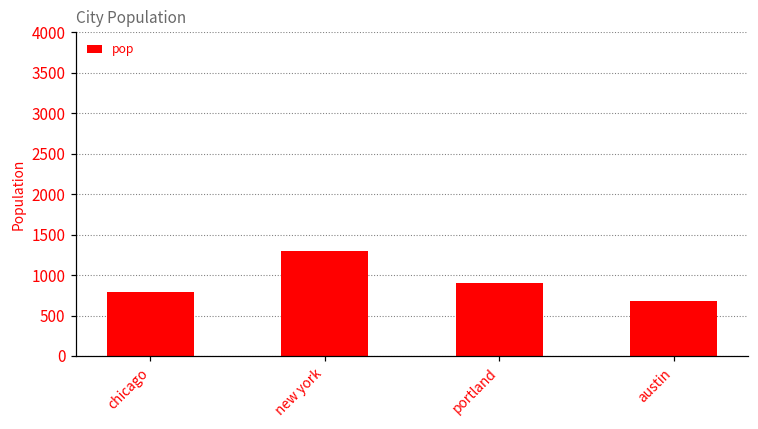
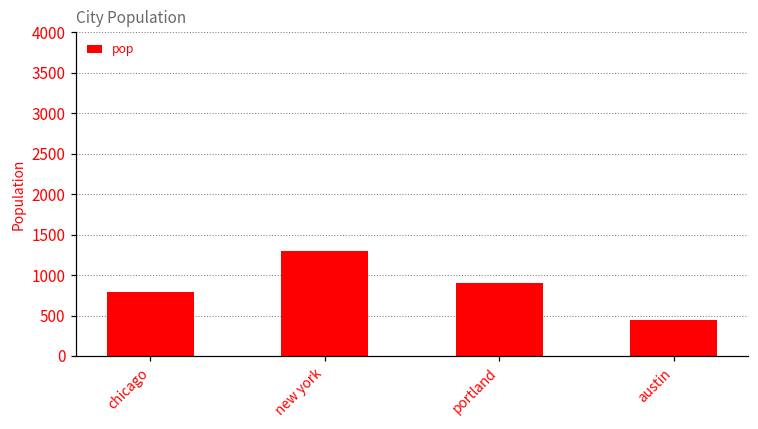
  {
    "chicago": 800,
    "new york": 1300,
    "portland": 900,
-   "austin": 700
+   "austin": 500
  }
